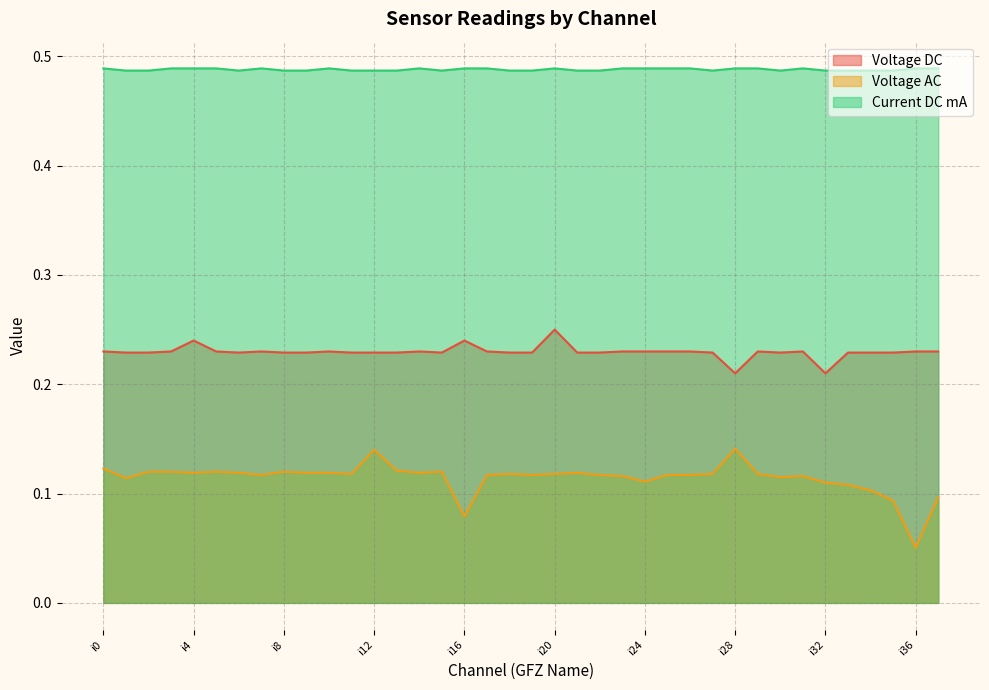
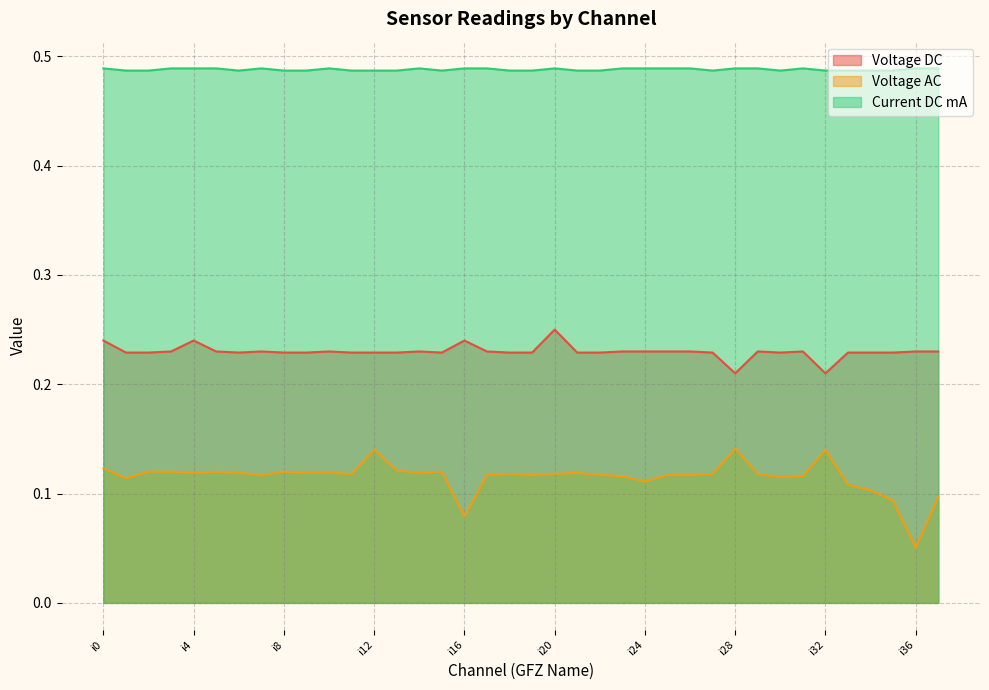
  {
    "Voltage DC": {
-     "i0": 0.23,
+     "i0": 0.24,
      "i4": 0.24,
      "i8": 0.23,
      "i12": 0.23,
      "i16": 0.24,
      "i20": 0.25,
      "i24": 0.23,
      "i28": 0.21,
      "i32": 0.21,
      "i36": 0.23
    },
    "Voltage AC": {
      "i0": 0.123,
      "i4": 0.12,
      "i8": 0.12,
      "i12": 0.14,
      "i16": 0.08,
      "i20": 0.12,
      "i24": 0.11,
      "i28": 0.14,
-     "i32": 0.11,
+     "i32": 0.14,
      "i36": 0.05
    },
    "Current DC mA": {
      "i0": 0.49,
      "i4": 0.49,
      "i8": 0.487,
      "i12": 0.487,
      "i16": 0.49,
      "i20": 0.49,
      "i24": 0.49,
      "i28": 0.49,
      "i32": 0.487
    }
  }
